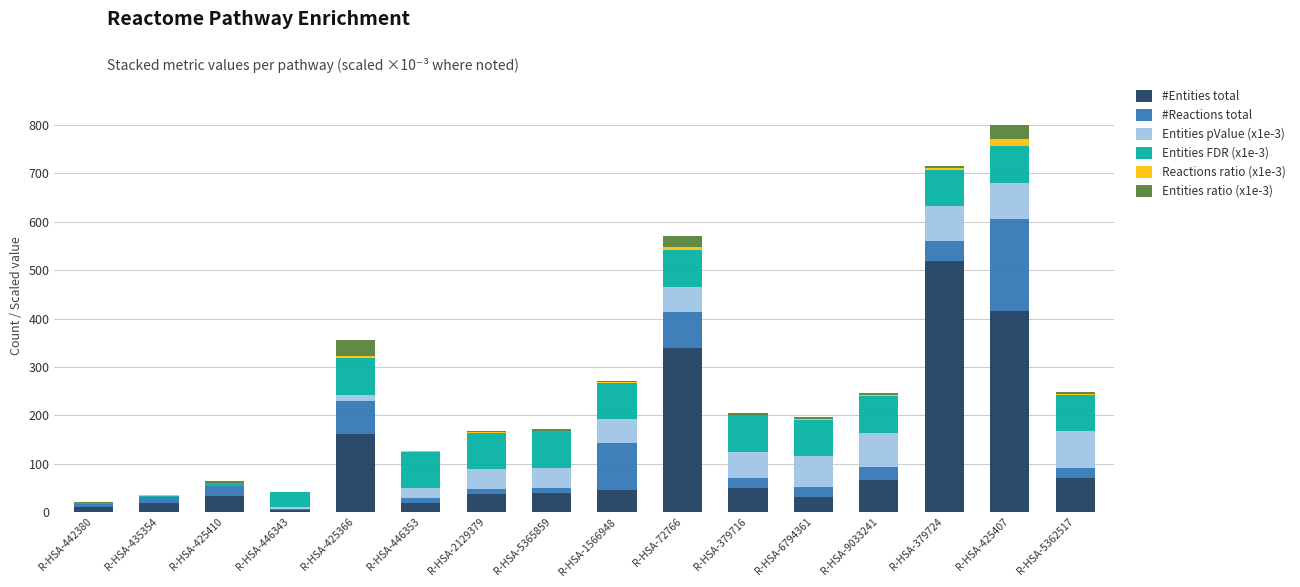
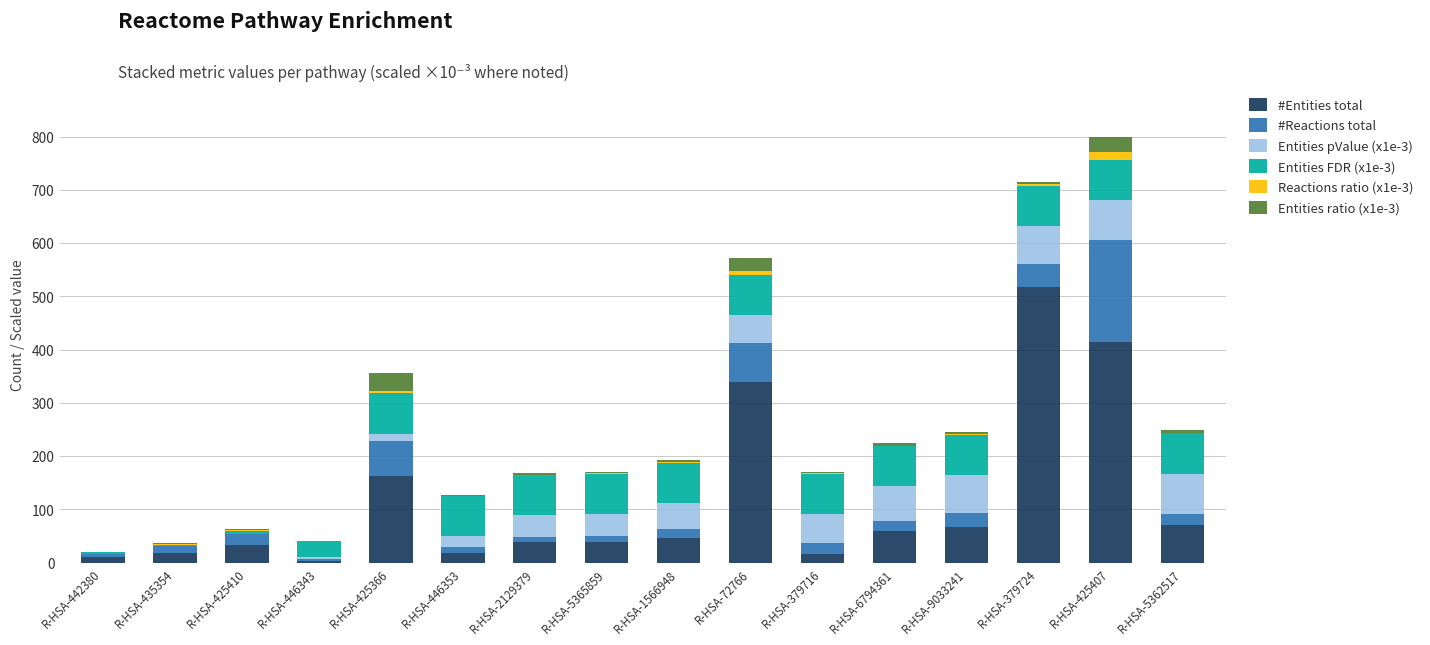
  {
    "#Entities total": {
      "R-HSA-442380": 10,
      "R-HSA-435354": 20,
      "R-HSA-425410": 30,
      "R-HSA-425366": 160,
      "R-HSA-446353": 20,
      "R-HSA-2129379": 40,
      "R-HSA-5365859": 40,
      "R-HSA-1566948": 50,
      "R-HSA-72766": 340,
-     "R-HSA-379716": 50,
-     "R-HSA-6794361": 30,
+     "R-HSA-379716": 20,
+     "R-HSA-6794361": 60,
      "R-HSA-9033241": 70,
      "R-HSA-379724": 520,
      "R-HSA-425407": 420,
      "R-HSA-5362517": 70
    },
    "#Reactions total": {
      "R-HSA-442380": 10,
      "R-HSA-435354": 10,
      "R-HSA-425410": 20,
      "R-HSA-425366": 70,
      "R-HSA-446353": 10,
      "R-HSA-2129379": 10,
      "R-HSA-5365859": 10,
-     "R-HSA-1566948": 100,
+     "R-HSA-1566948": 20,
      "R-HSA-72766": 70,
      "R-HSA-379716": 20,
      "R-HSA-6794361": 20,
      "R-HSA-9033241": 30,
      "R-HSA-379724": 40,
      "R-HSA-425407": 190,
      "R-HSA-5362517": 20
    },
    "Entities pValue (x1e-3)": {
      "R-HSA-425366": 10,
      "R-HSA-446353": 20,
      "R-HSA-2129379": 40,
      "R-HSA-5365859": 40,
      "R-HSA-1566948": 50,
      "R-HSA-72766": 50,
      "R-HSA-379716": 50,
      "R-HSA-6794361": 60,
      "R-HSA-9033241": 70,
      "R-HSA-379724": 70,
      "R-HSA-425407": 80,
      "R-HSA-5362517": 80
    },
    "Entities FDR (x1e-3)": {
      "R-HSA-425410": 10,
      "R-HSA-446343": 30,
      "R-HSA-425366": 80,
      "R-HSA-446353": 80,
      "R-HSA-2129379": 80,
      "R-HSA-5365859": 80,
      "R-HSA-1566948": 80,
      "R-HSA-72766": 80,
      "R-HSA-379716": 80,
      "R-HSA-6794361": 80,
      "R-HSA-9033241": 80,
      "R-HSA-379724": 80,
      "R-HSA-425407": 80,
      "R-HSA-5362517": 80
    },
    "Reactions ratio (x1e-3)": {
      "R-HSA-72766": 10,
      "R-HSA-425407": 10
    },
    "Entities ratio (x1e-3)": {
      "R-HSA-425366": 30,
      "R-HSA-72766": 20,
      "R-HSA-425407": 30
    }
  }
